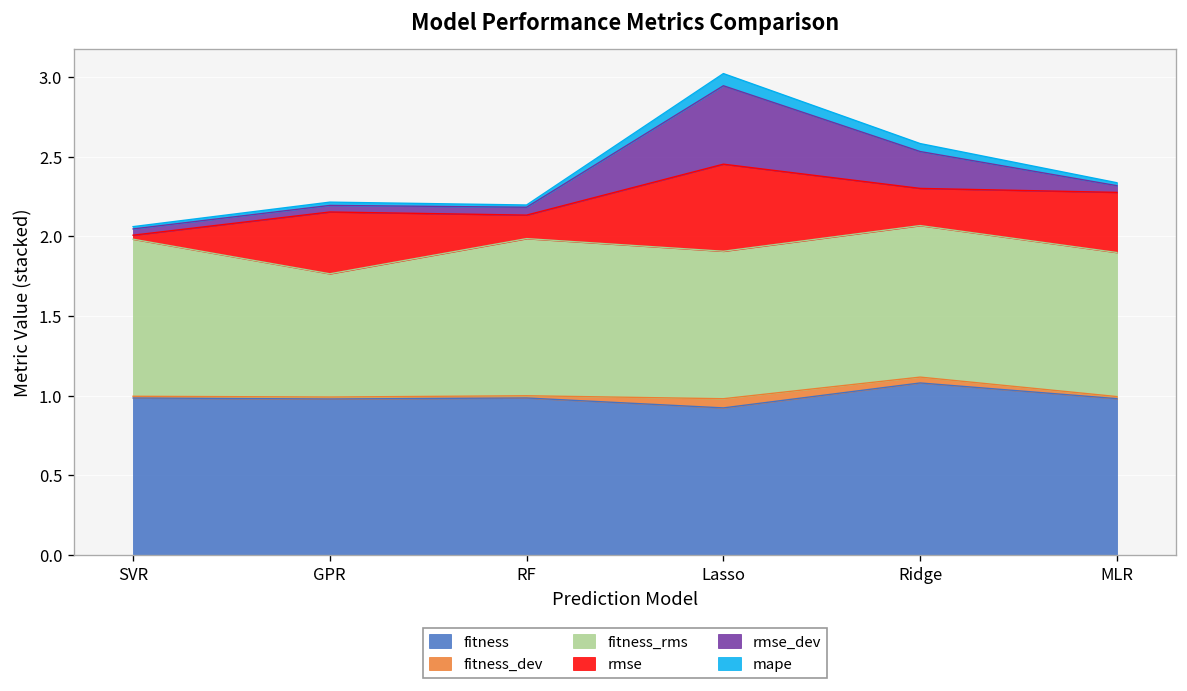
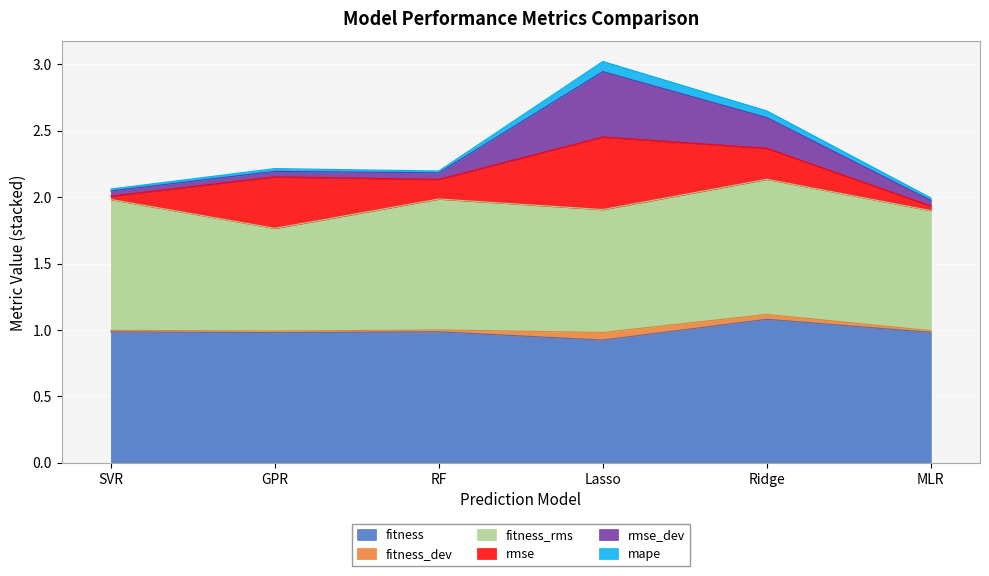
  {
    "fitness": {
      "Lasso": 0.92,
      "Ridge": 1.08
    },
    "fitness_dev": {
      "Lasso": 0.06,
      "Ridge": 0.04
    },
    "fitness_rms": {
      "SVR": 0.99,
      "GPR": 0.77,
      "RF": 0.99,
      "Lasso": 0.93,
-     "Ridge": 0.95,
+     "Ridge": 1.02,
      "MLR": 0.90
    },
    "rmse": {
      "SVR": 0.03,
      "GPR": 0.39,
      "RF": 0.15,
      "Lasso": 0.55,
      "Ridge": 0.23,
-     "MLR": 0.38
+     "MLR": 0.03
    },
    "rmse_dev": {
      "GPR": 0.04,
      "Lasso": 0.49,
      "Ridge": 0.23
    },
    "mape": {
      "GPR": 0.02,
      "Lasso": 0.08,
      "Ridge": 0.05
    }
  }
